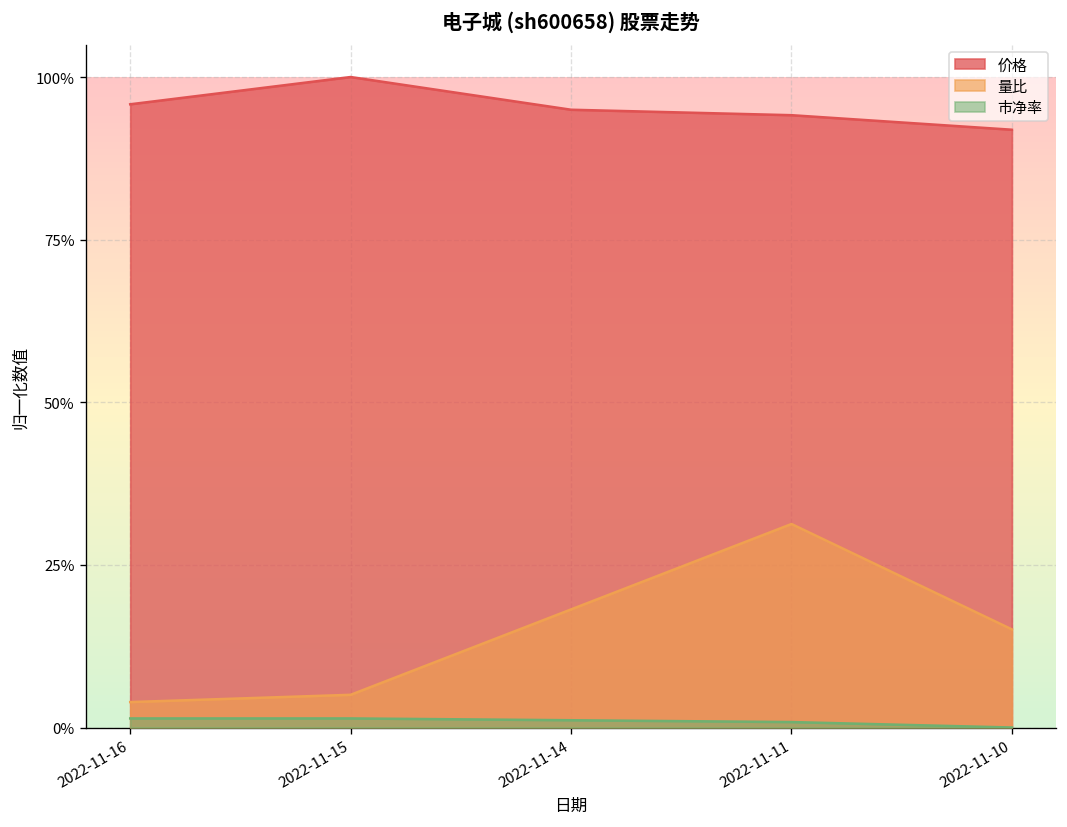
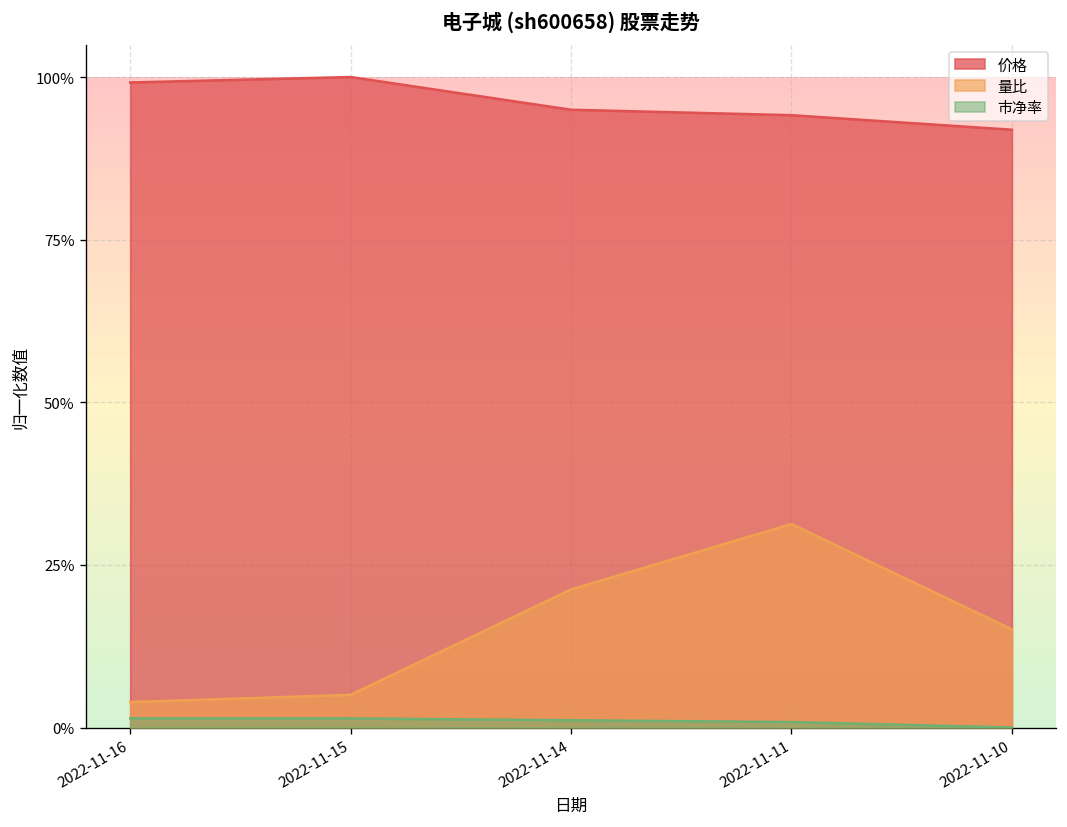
  {
    "价格": {
-     "2022-11-16": "96%",
+     "2022-11-16": "99%",
      "2022-11-15": "100%",
      "2022-11-14": "95%",
      "2022-11-11": "94%",
      "2022-11-10": "92%"
    },
    "量比": {
      "2022-11-16": "4%",
      "2022-11-15": "5%",
-     "2022-11-14": "18%",
+     "2022-11-14": "21%",
      "2022-11-11": "31%",
      "2022-11-10": "15%"
    },
    "市净率": {
      "2022-11-16": "1%",
      "2022-11-15": "1%",
      "2022-11-14": "1%",
      "2022-11-11": "1%",
      "2022-11-10": "0%"
    }
  }
